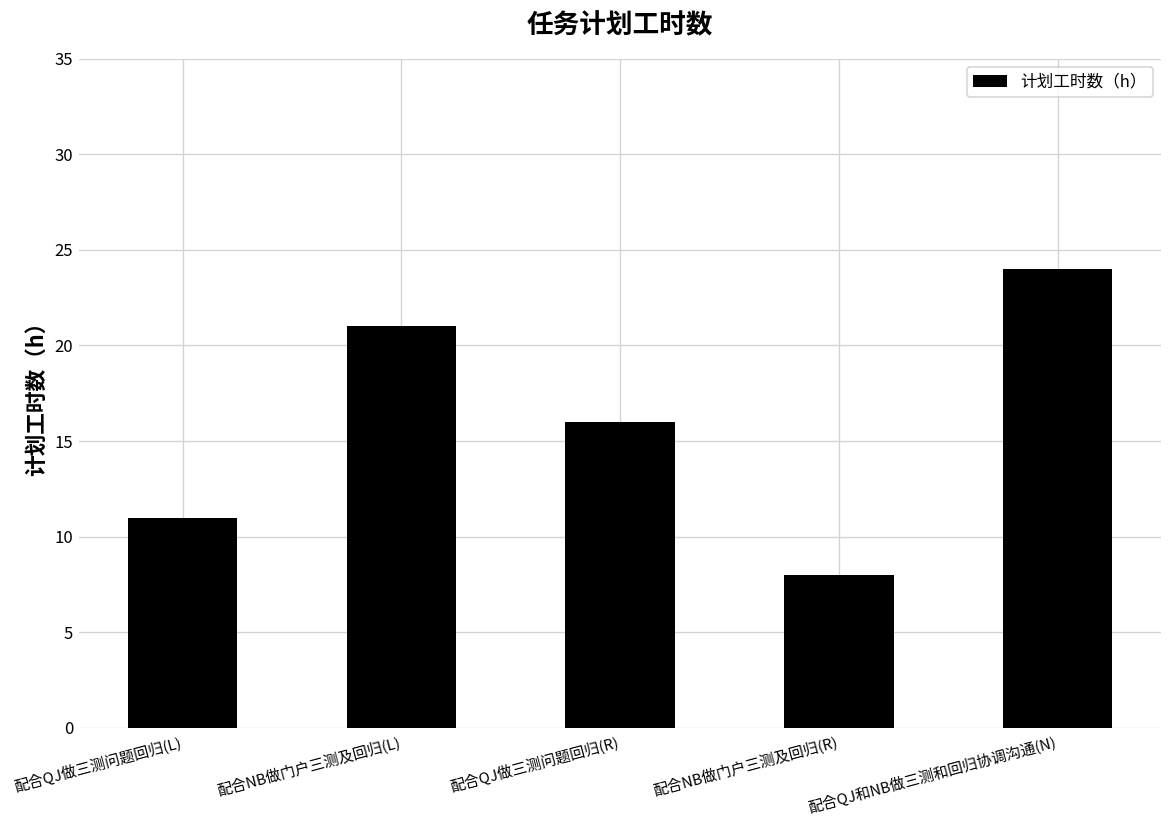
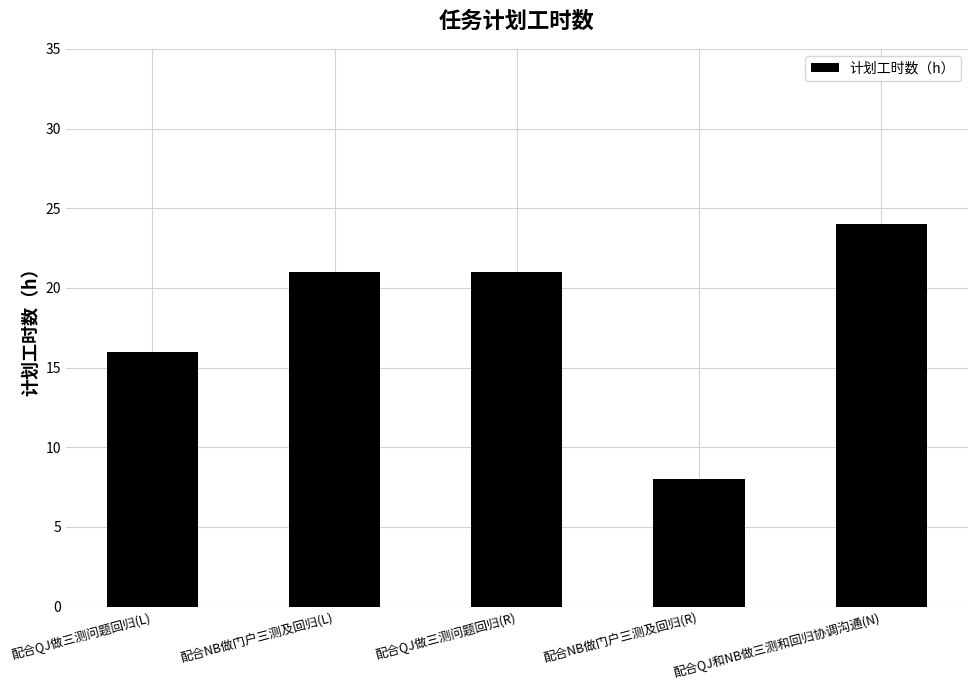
  {
-   "配合QJ做三测问题回归(L)": 11,
+   "配合QJ做三测问题回归(L)": 16,
    "配合NB做门户三测及回归(L)": 21,
-   "配合QJ做三测问题回归(R)": 16,
+   "配合QJ做三测问题回归(R)": 21,
    "配合NB做门户三测及回归(R)": 8,
    "配合QJ和NB做三测和回归协调沟通(N)": 24
  }
